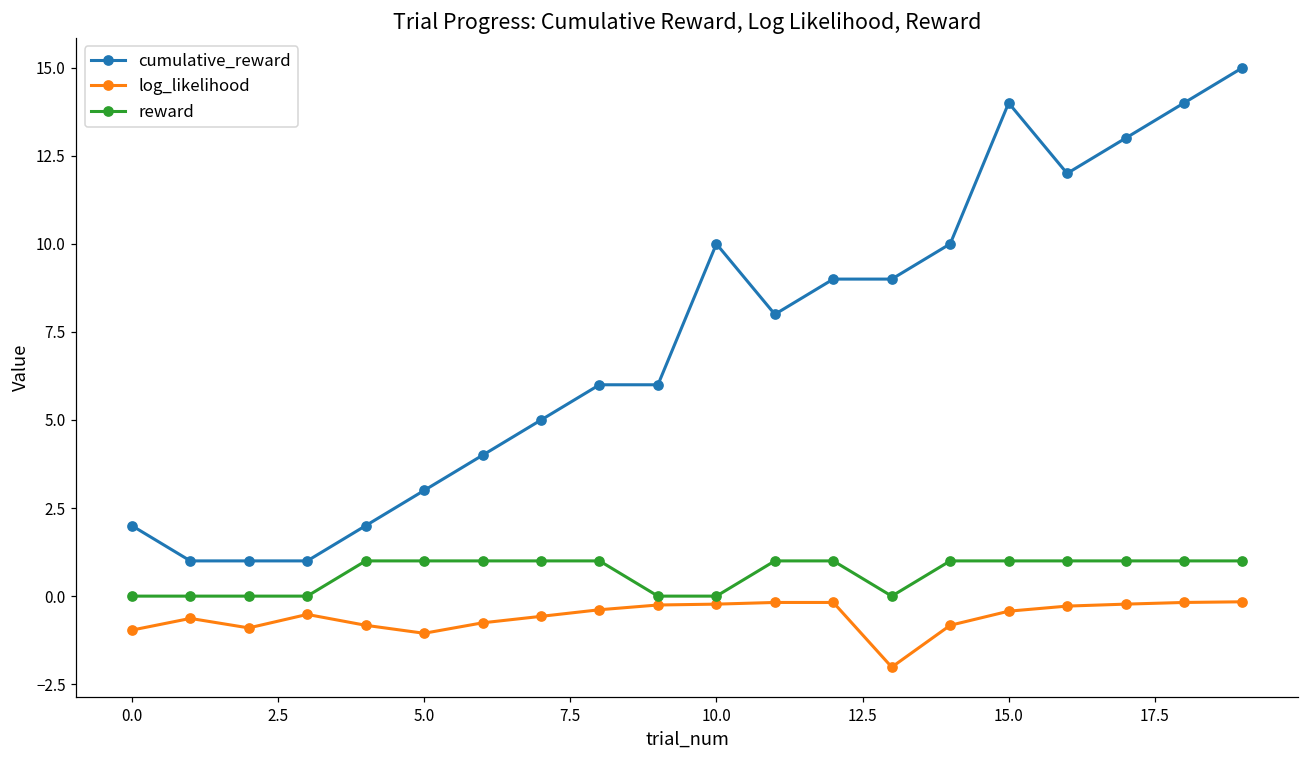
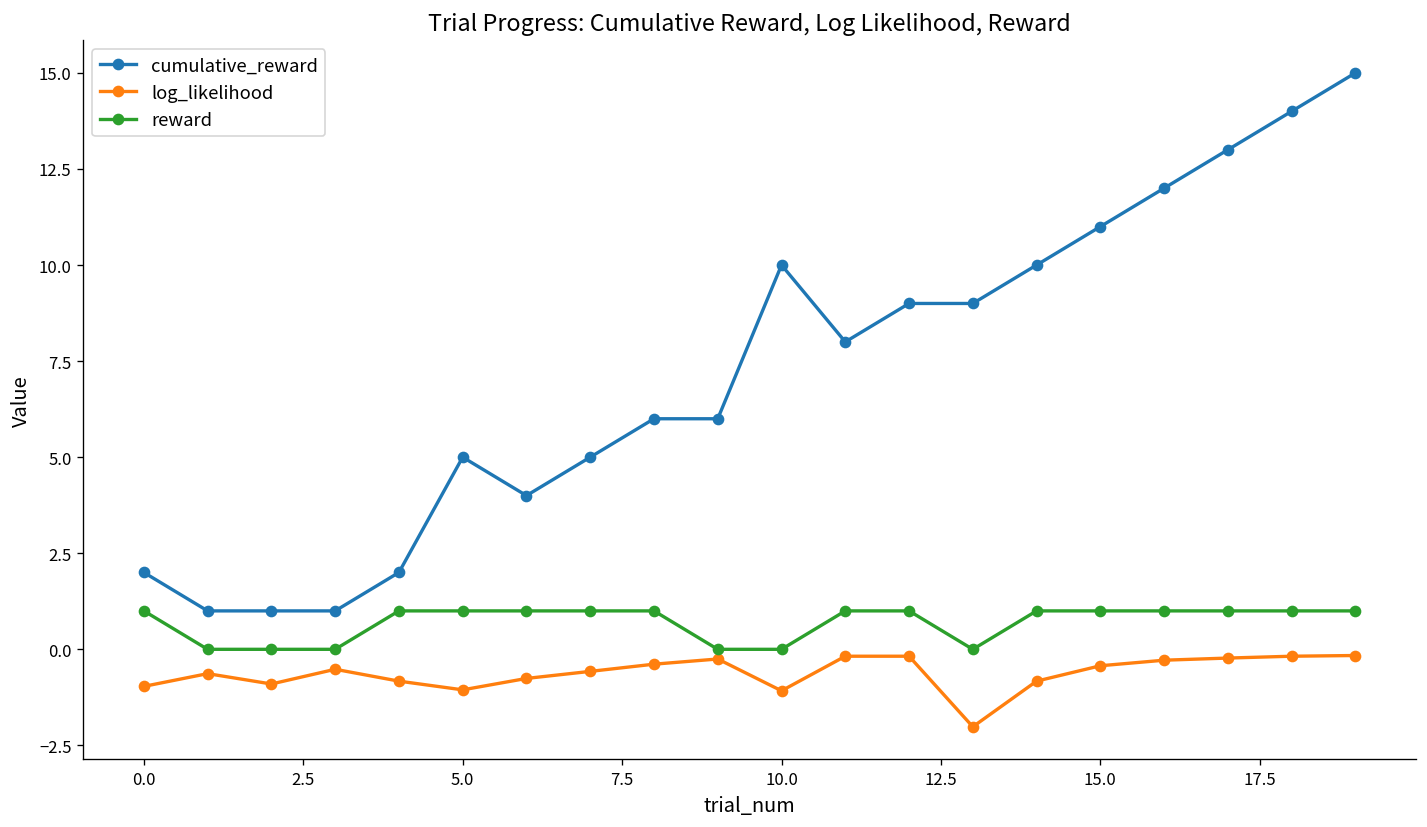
  {
    "cumulative_reward": {
      "0.0": 2,
-     "5.0": 3,
+     "5.0": 5,
      "10.0": 10,
-     "15.0": 14
+     "15.0": 11
    },
    "log_likelihood": {
      "0.0": -1.0,
      "5.0": -1.1,
-     "10.0": -0.2,
+     "10.0": -1.1,
      "15.0": -0.4
    },
    "reward": {
-     "0.0": 0,
+     "0.0": 1,
      "5.0": 1,
      "10.0": 0,
      "15.0": 1
    }
  }
